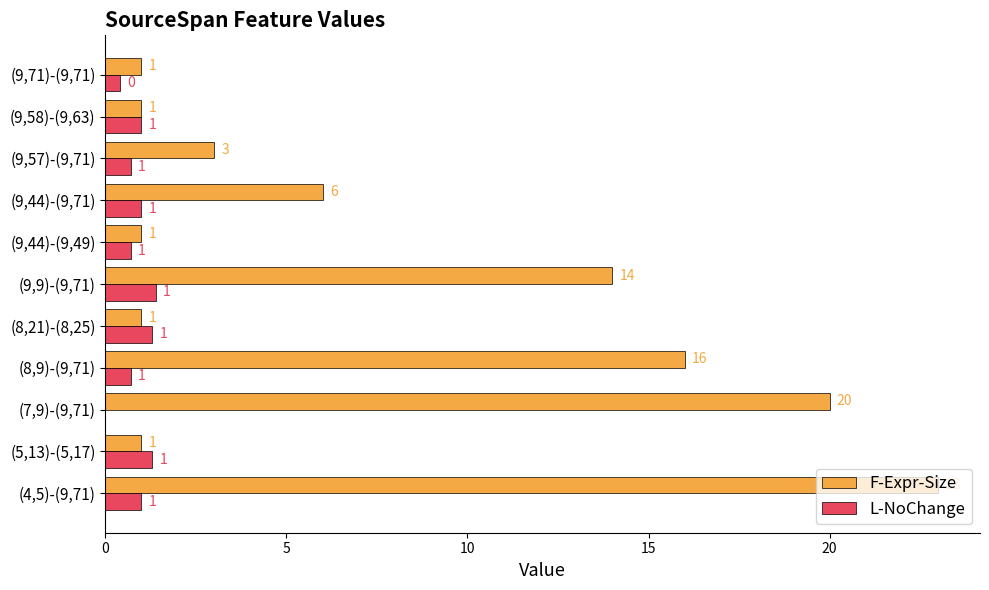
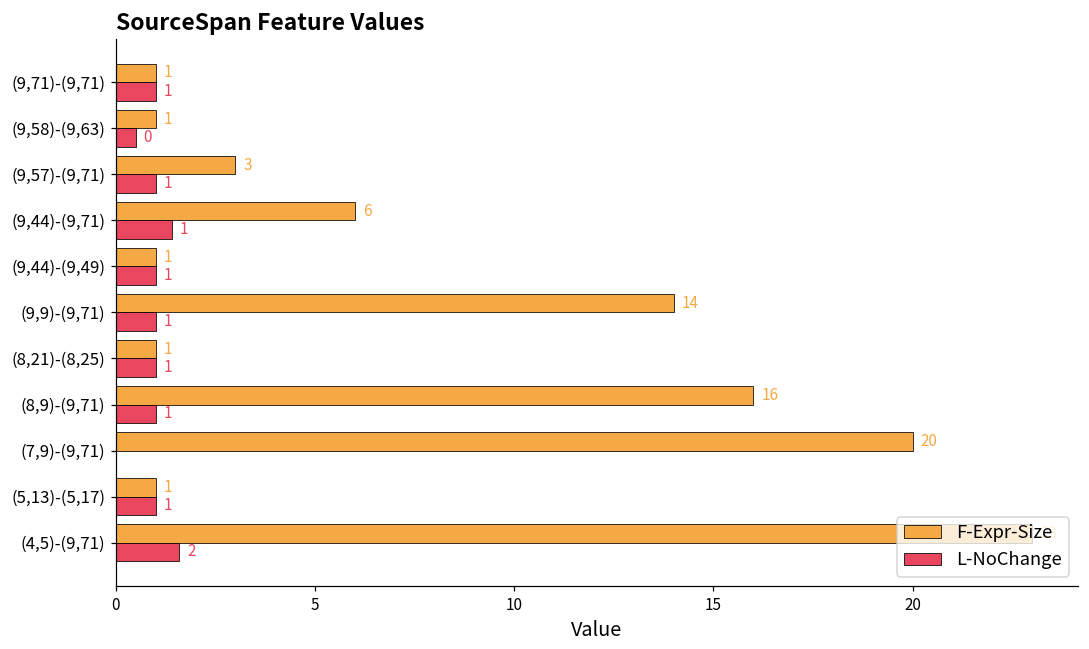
  {
    "F-Expr-Size": {
      "(9,71)-(9,71)": 1,
      "(9,58)-(9,63)": 1,
      "(9,57)-(9,71)": 3,
      "(9,44)-(9,71)": 6,
      "(9,44)-(9,49)": 1,
      "(9,9)-(9,71)": 14,
      "(8,21)-(8,25)": 1,
      "(8,9)-(9,71)": 16,
      "(7,9)-(9,71)": 20,
      "(5,13)-(5,17)": 1
    },
    "L-NoChange": {
-     "(9,71)-(9,71)": 0,
-     "(9,58)-(9,63)": 1,
-     "(9,57)-(9,71)": 0.7,
-     "(9,44)-(9,71)": 1.0,
-     "(9,44)-(9,49)": 0.7,
-     "(9,9)-(9,71)": 1.4,
-     "(8,21)-(8,25)": 1.3,
-     "(8,9)-(9,71)": 0.7,
-     "(5,13)-(5,17)": 1.3,
-     "(4,5)-(9,71)": 1
+     "(9,71)-(9,71)": 1,
+     "(9,58)-(9,63)": 0,
+     "(9,57)-(9,71)": 1.0,
+     "(9,44)-(9,71)": 1.4,
+     "(9,44)-(9,49)": 1.0,
+     "(9,9)-(9,71)": 1.0,
+     "(8,21)-(8,25)": 1.0,
+     "(8,9)-(9,71)": 1.0,
+     "(5,13)-(5,17)": 1.0,
+     "(4,5)-(9,71)": 2
    }
  }
